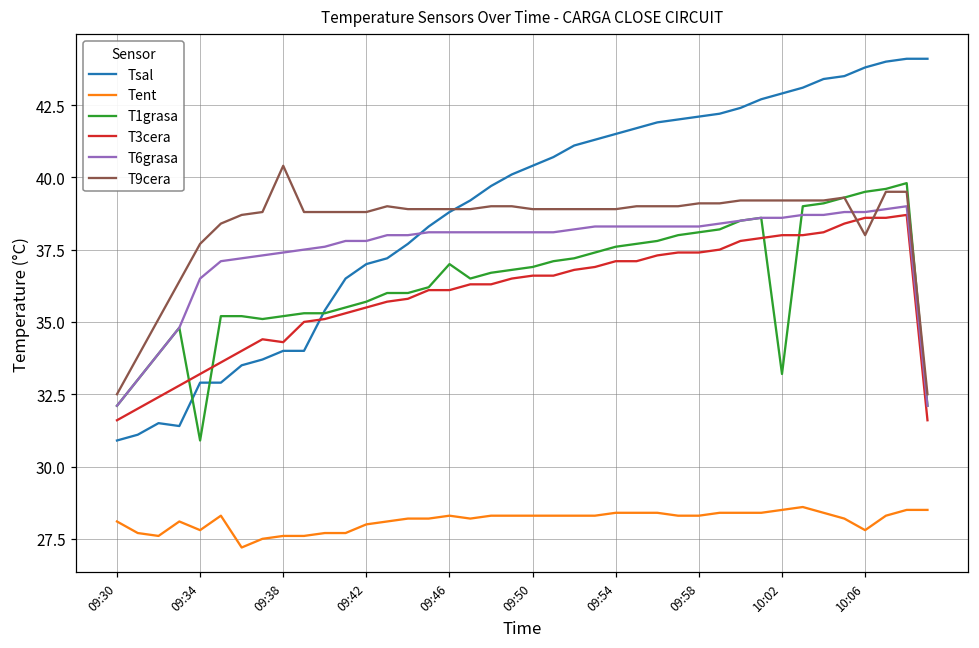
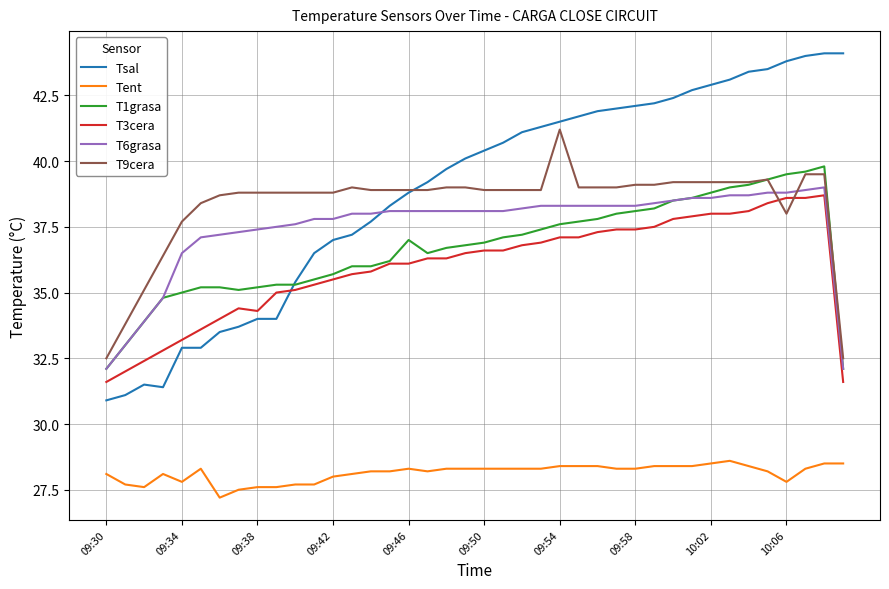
  {
    "Tsal": {
      "09:34": 32.9,
      "09:38": 34.0,
      "09:42": 37.0,
      "09:46": 38.8,
      "09:50": 40.4,
      "09:54": 41.5,
      "09:58": 42.1,
      "10:02": 42.9,
      "10:06": 43.8
    },
    "Tent": {
      "09:34": 27.8,
      "09:38": 27.6,
      "09:42": 28.0,
      "09:46": 28.3,
      "09:50": 28.3,
      "09:54": 28.4,
      "09:58": 28.3,
      "10:02": 28.5,
      "10:06": 27.8
    },
    "T1grasa": {
-     "09:34": 30.9,
+     "09:34": 35.0,
      "09:38": 35.2,
      "09:42": 35.7,
      "09:46": 37.0,
      "09:50": 36.9,
      "09:54": 37.6,
      "09:58": 38.1,
-     "10:02": 33.2,
+     "10:02": 38.8,
      "10:06": 39.5
    },
    "T3cera": {
      "09:34": 33.2,
      "09:38": 34.3,
      "09:42": 35.5,
      "09:46": 36.1,
      "09:50": 36.6,
      "09:54": 37.1,
      "09:58": 37.4,
      "10:02": 38.0,
      "10:06": 38.6
    },
    "T6grasa": {
      "09:34": 36.5,
      "09:38": 37.4,
      "09:42": 37.8,
      "09:46": 38.1,
      "09:50": 38.1,
      "09:54": 38.3,
      "09:58": 38.3,
      "10:02": 38.6,
      "10:06": 38.8
    },
    "T9cera": {
      "09:34": 37.7,
-     "09:38": 40.4,
+     "09:38": 38.8,
      "09:42": 38.8,
      "09:46": 38.9,
      "09:50": 38.9,
-     "09:54": 38.9,
+     "09:54": 41.2,
      "09:58": 39.1,
      "10:02": 39.2,
      "10:06": 38.0
    }
  }
